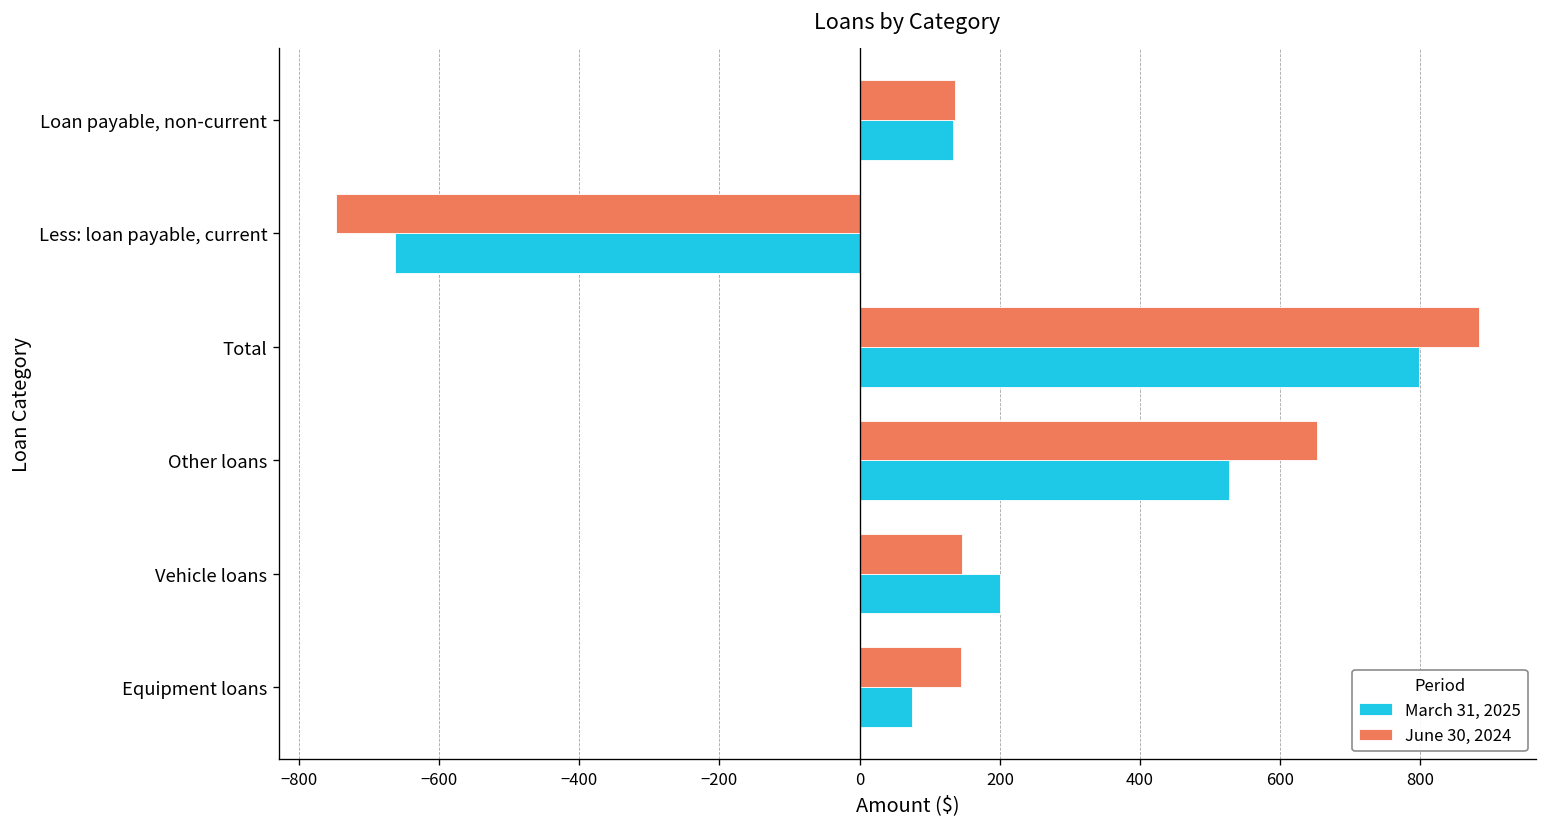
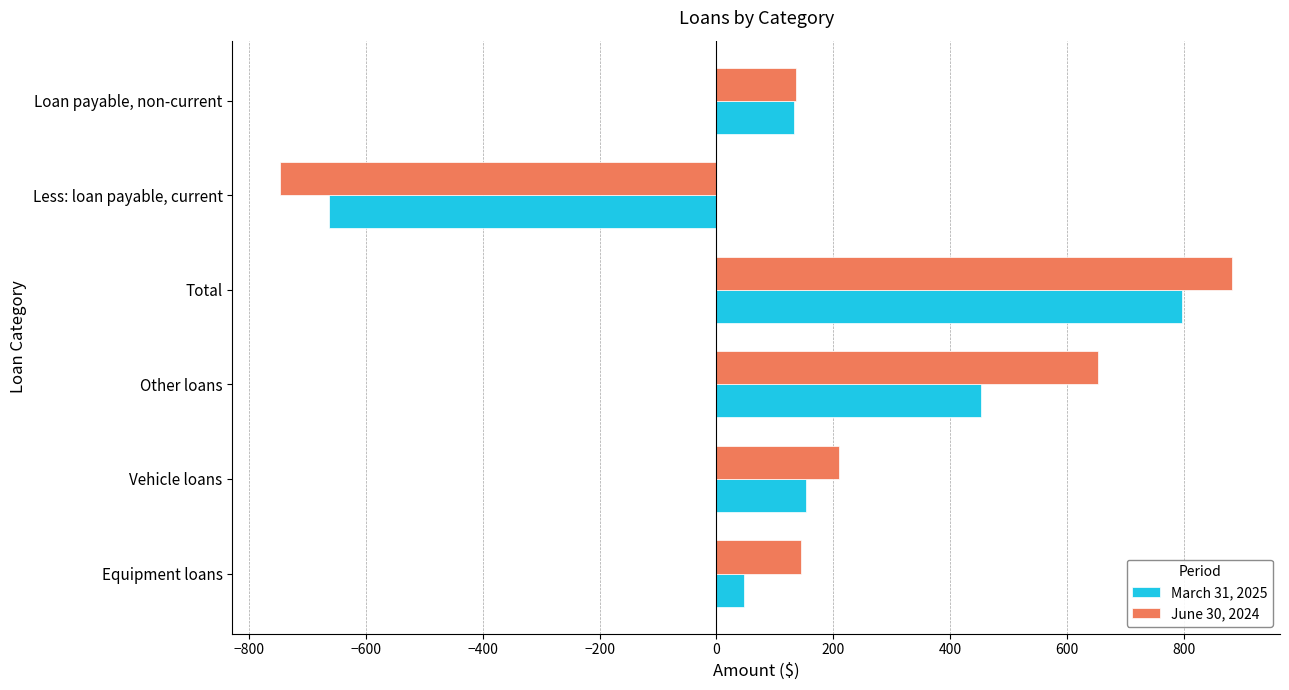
  {
    "March 31, 2025": {
      "Loan payable, non-current": 130,
      "Less: loan payable, current": -660,
      "Total": 800,
-     "Other loans": 530,
-     "Vehicle loans": 200,
-     "Equipment loans": 80
+     "Other loans": 450,
+     "Vehicle loans": 150,
+     "Equipment loans": 50
    },
    "June 30, 2024": {
      "Loan payable, non-current": 140,
      "Less: loan payable, current": -750,
      "Total": 880,
      "Other loans": 650,
-     "Vehicle loans": 150,
+     "Vehicle loans": 210,
      "Equipment loans": 140
    }
  }
